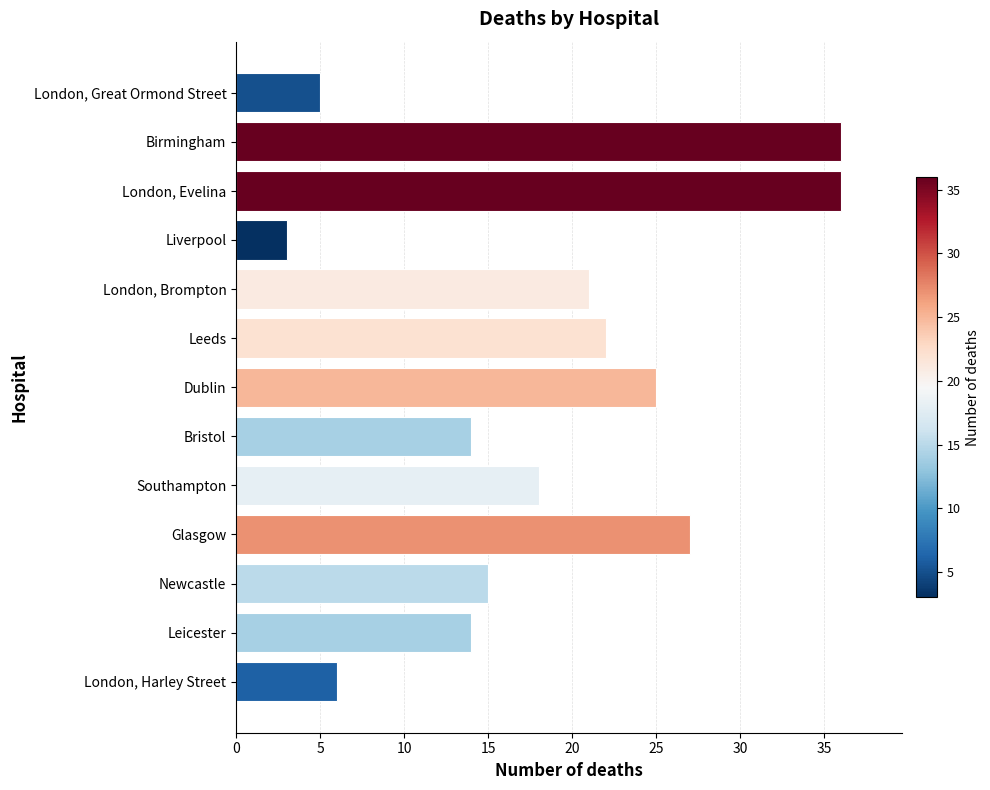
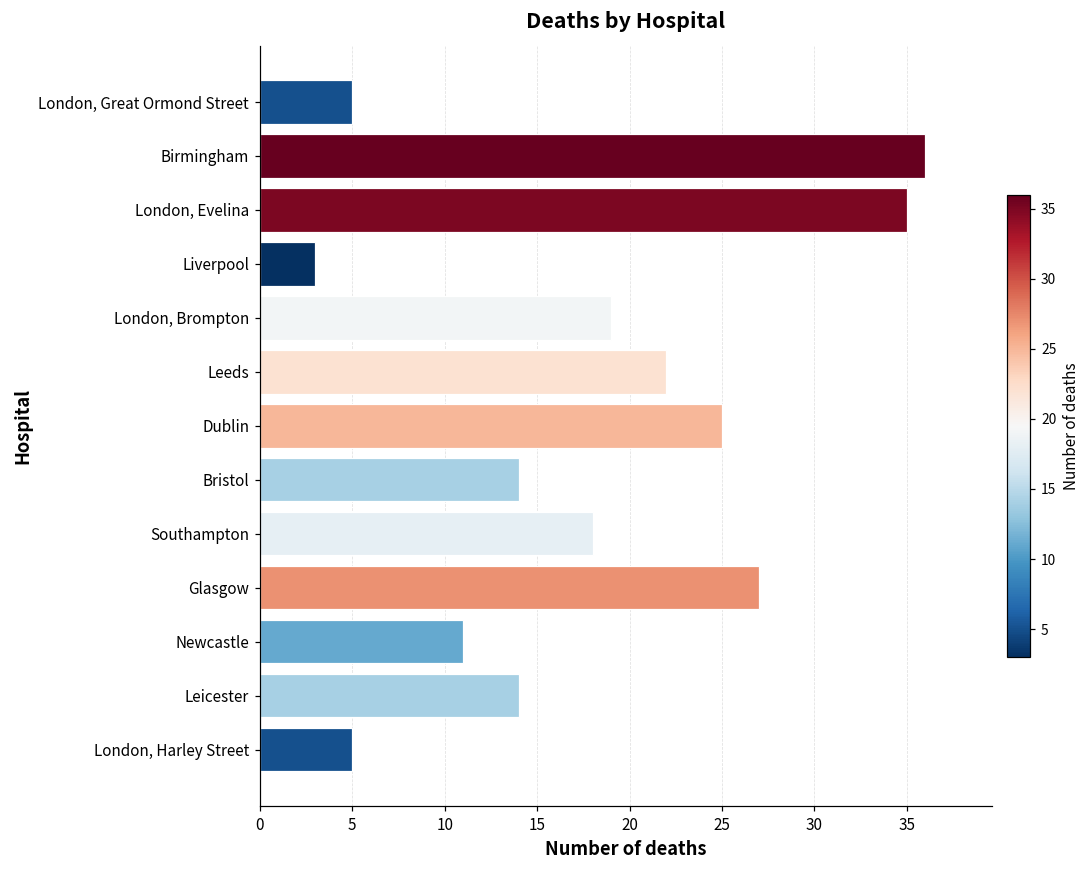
  {
    "London, Great Ormond Street": 5,
    "Birmingham": 36,
-   "London, Evelina": 36,
+   "London, Evelina": 35,
    "Liverpool": 3,
-   "London, Brompton": 21,
+   "London, Brompton": 19,
    "Leeds": 22,
    "Dublin": 25,
    "Bristol": 14,
    "Southampton": 18,
    "Glasgow": 27,
-   "Newcastle": 15,
+   "Newcastle": 11,
    "Leicester": 14,
-   "London, Harley Street": 6
+   "London, Harley Street": 5
  }
